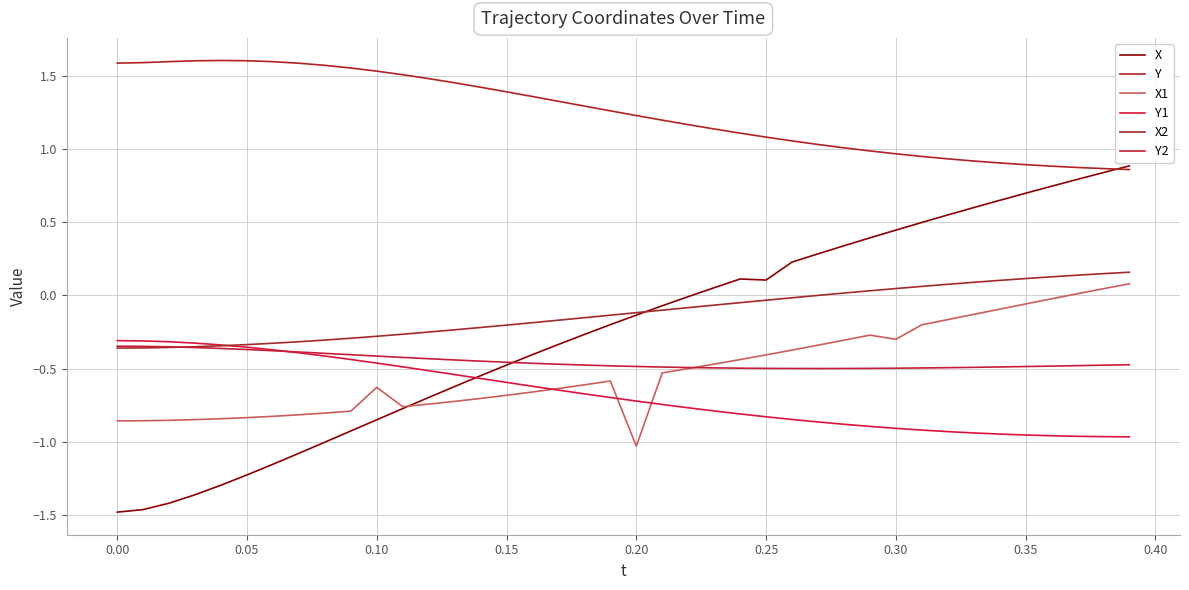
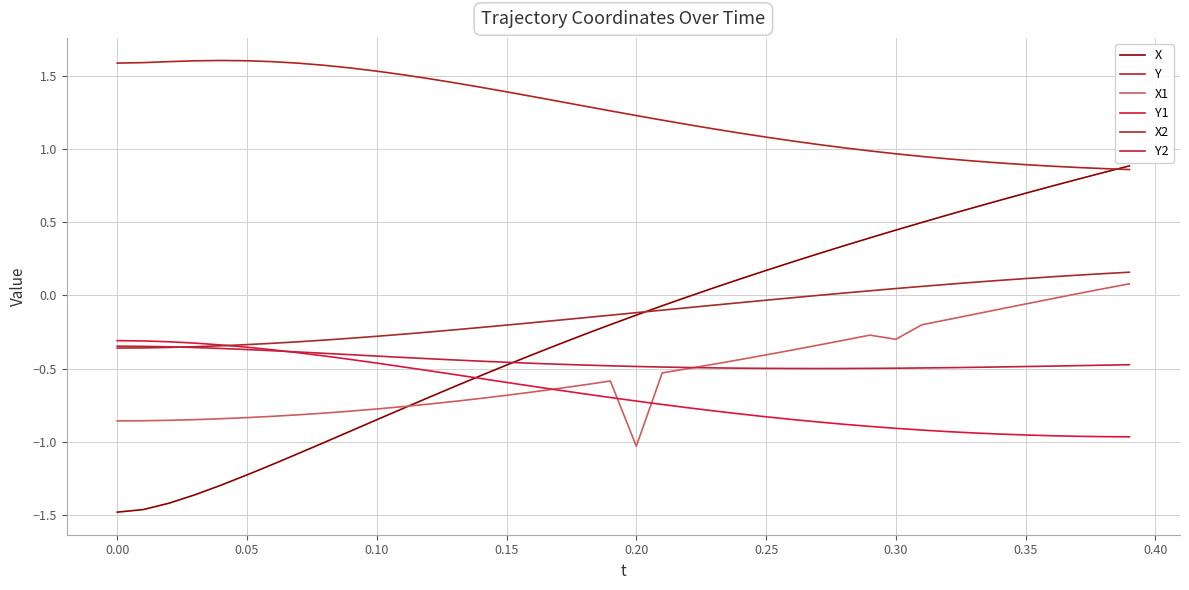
  {
    "X": {
      "0.00": -1.48,
      "0.05": -1.23,
      "0.10": -0.85,
      "0.15": -0.48,
-     "0.25": 0.11,
+     "0.25": 0.17,
      "0.30": 0.45,
      "0.35": 0.70
    },
    "X1": {
      "0.00": -0.86,
      "0.05": -0.84,
-     "0.10": -0.63,
+     "0.10": -0.78,
      "0.15": -0.68,
      "0.20": -1.03,
      "0.25": -0.41,
      "0.30": -0.30,
      "0.35": -0.06
    }
  }
